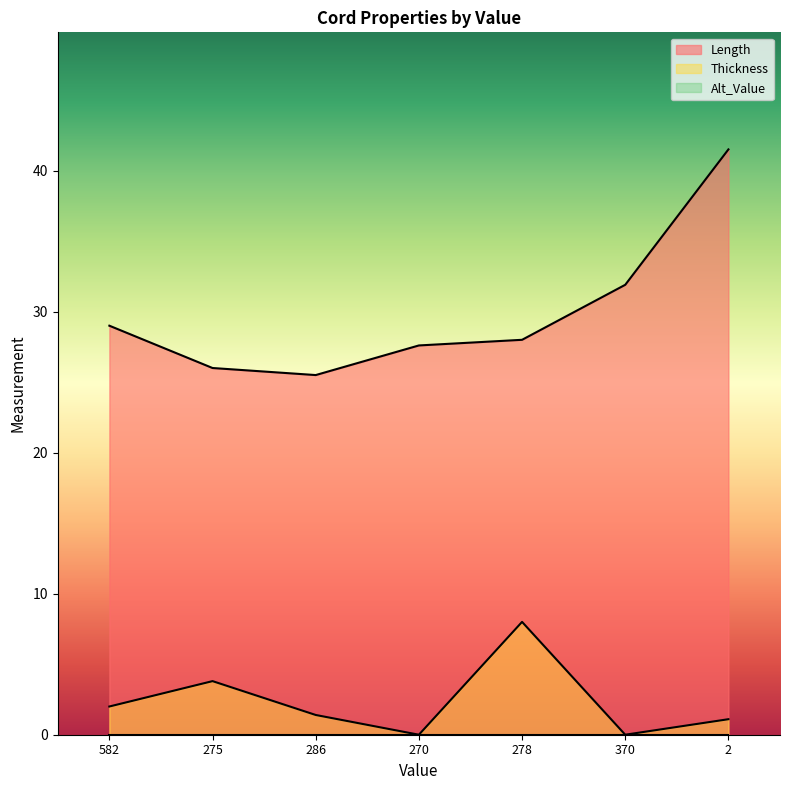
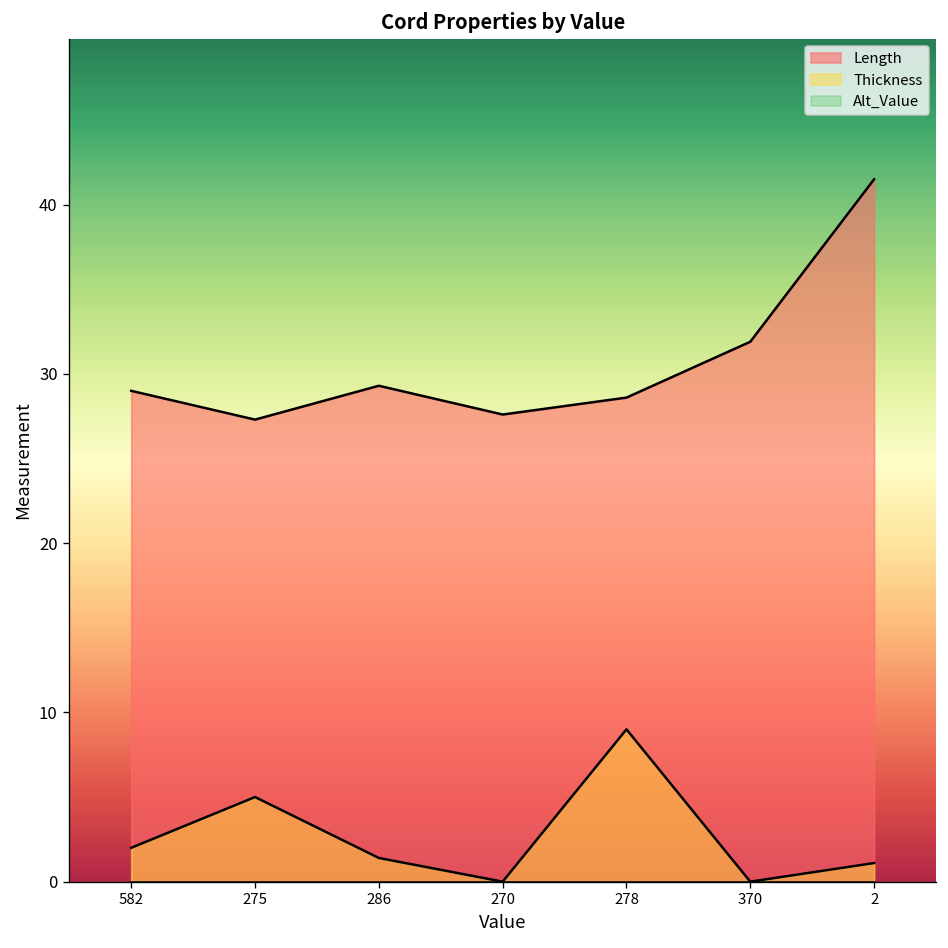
  {
    "Length": {
      "582": 29.0,
-     "275": 26.0,
-     "286": 25.5,
+     "275": 27.3,
+     "286": 29.3,
      "270": 27.6,
-     "278": 28.0,
+     "278": 28.6,
      "370": 31.9,
      "2": 41.5
    },
    "Thickness": {
      "582": 2.0,
-     "275": 3.8,
+     "275": 5.0,
      "286": 1.4,
-     "278": 8,
+     "278": 9,
      "2": 1.1
    },
    "Alt_Value": {
      "582": 0.0,
      "275": 0.0,
      "286": 0.0,
      "278": 0.0,
      "2": 0.0
    }
  }
